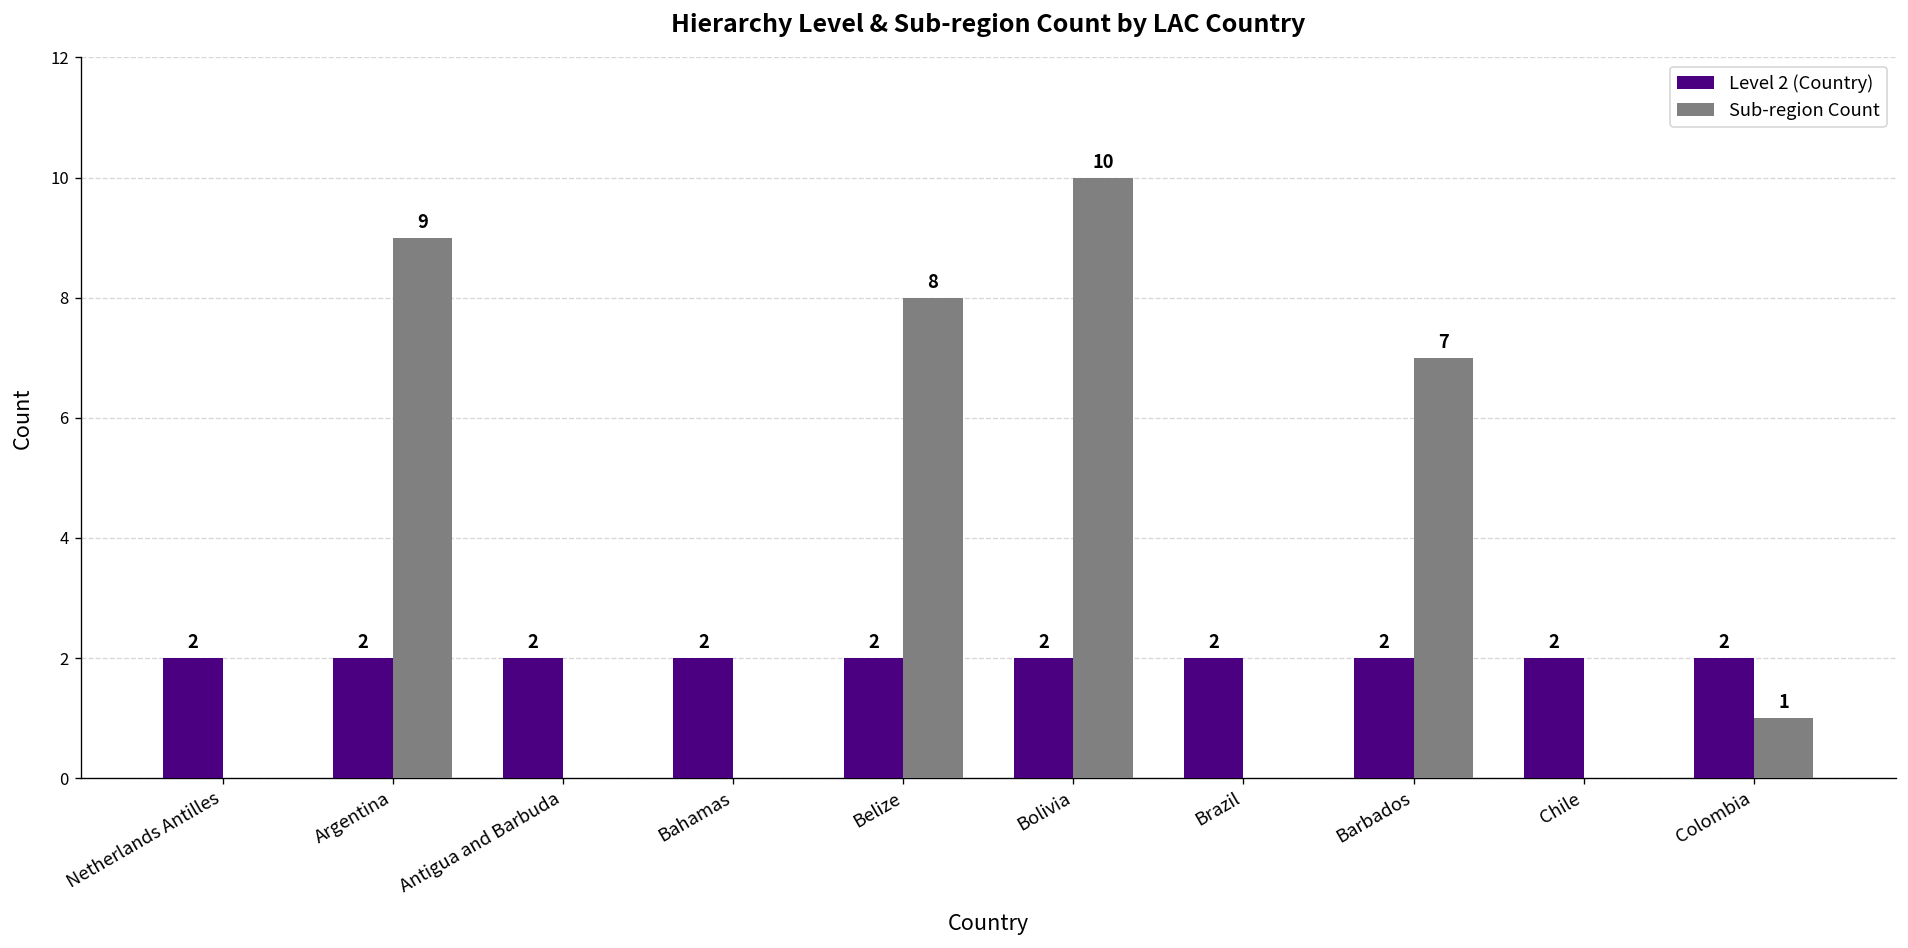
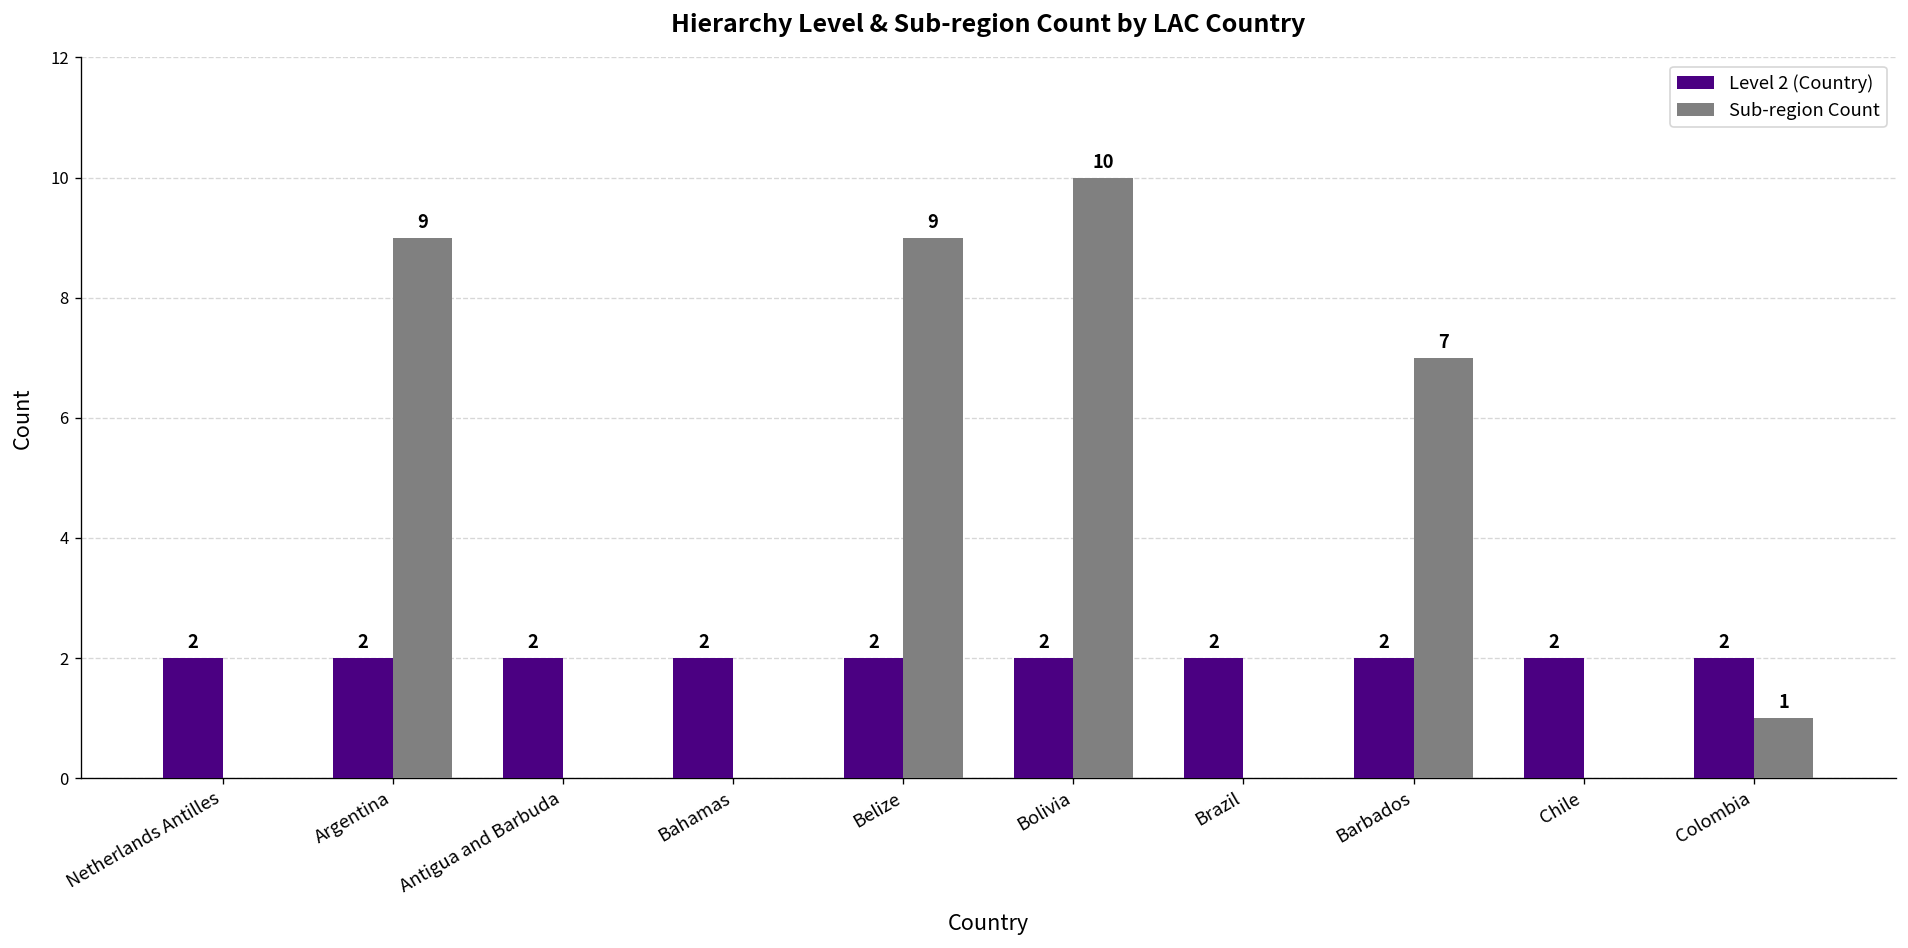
  {
    "Level 2 (Country)": {
      "Netherlands Antilles": 2,
      "Argentina": 2,
      "Antigua and Barbuda": 2,
      "Bahamas": 2,
      "Belize": 2,
      "Bolivia": 2,
      "Brazil": 2,
      "Barbados": 2,
      "Chile": 2,
      "Colombia": 2
    },
    "Sub-region Count": {
      "Argentina": 9,
-     "Belize": 8,
+     "Belize": 9,
      "Bolivia": 10,
      "Barbados": 7,
      "Colombia": 1
    }
  }
